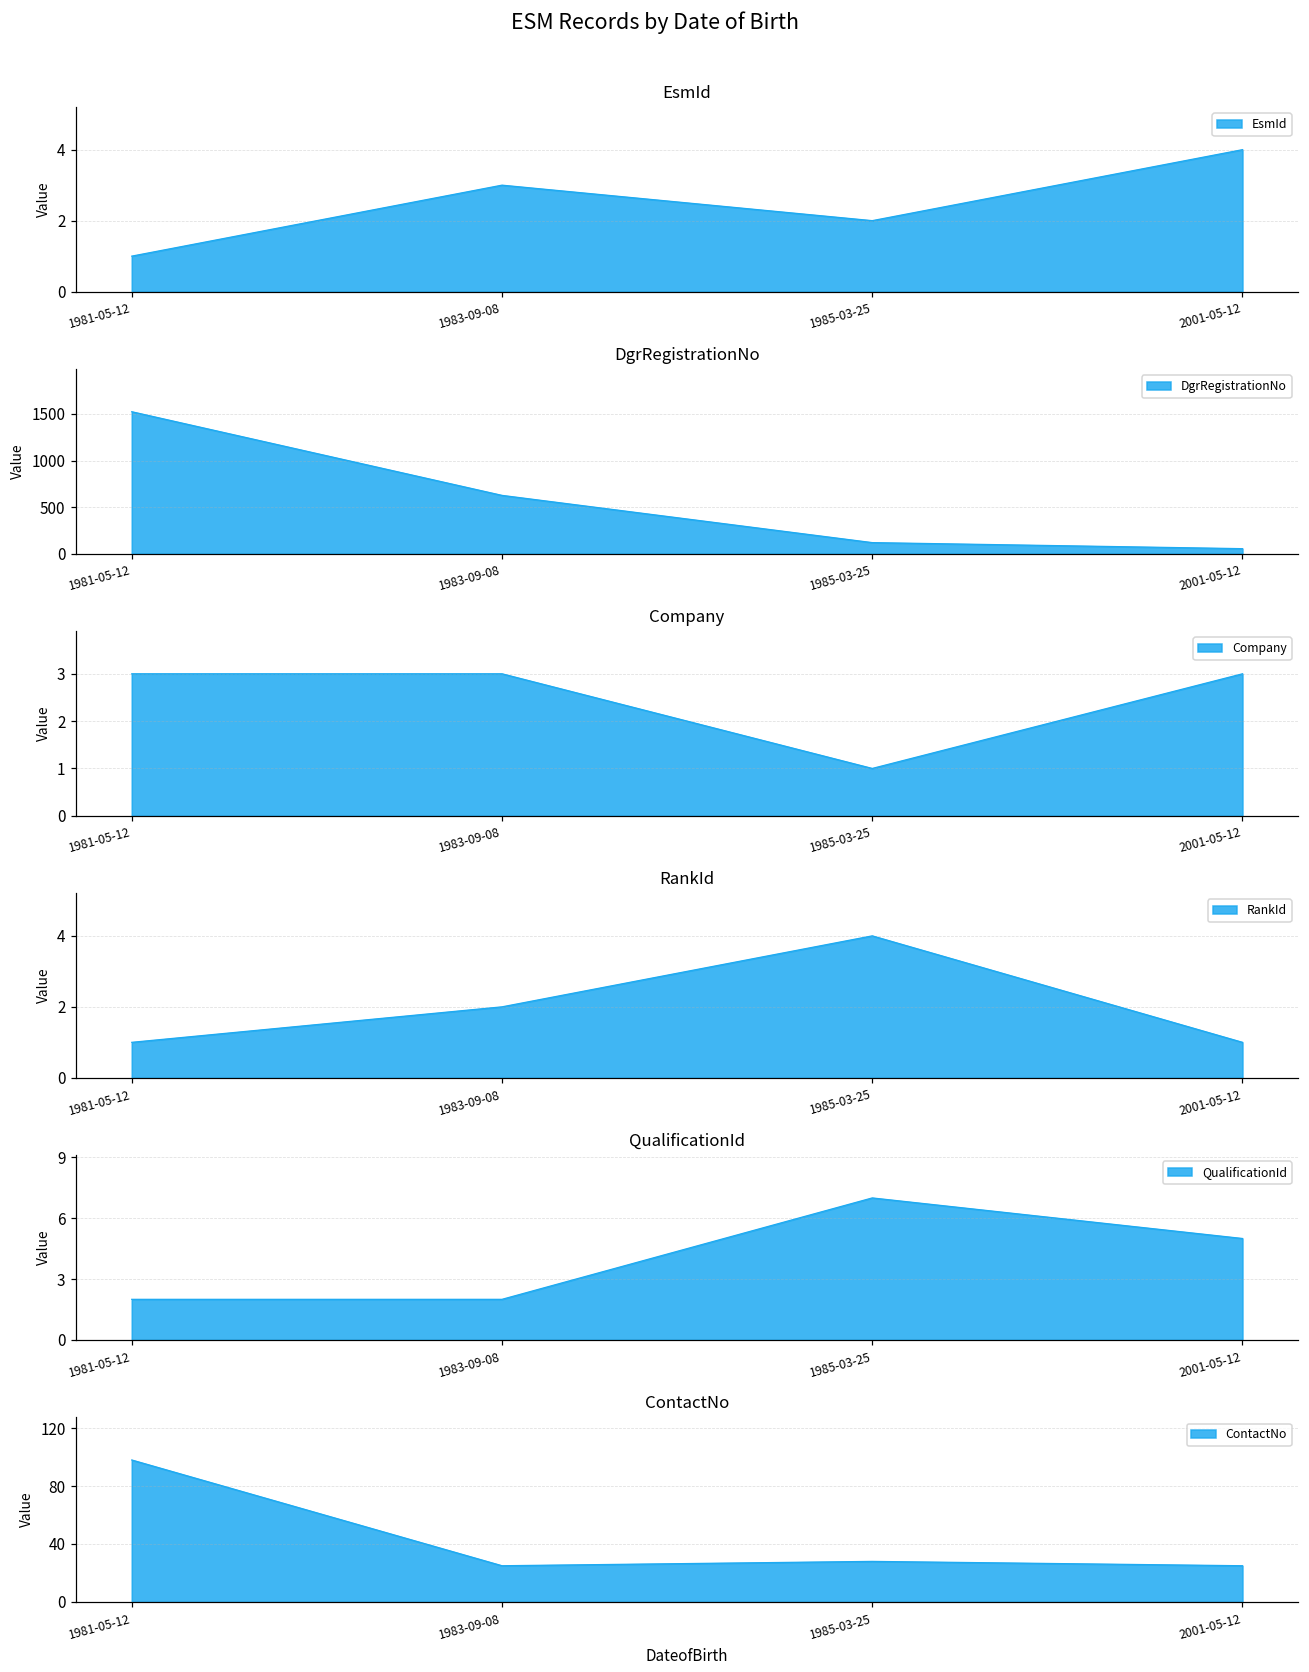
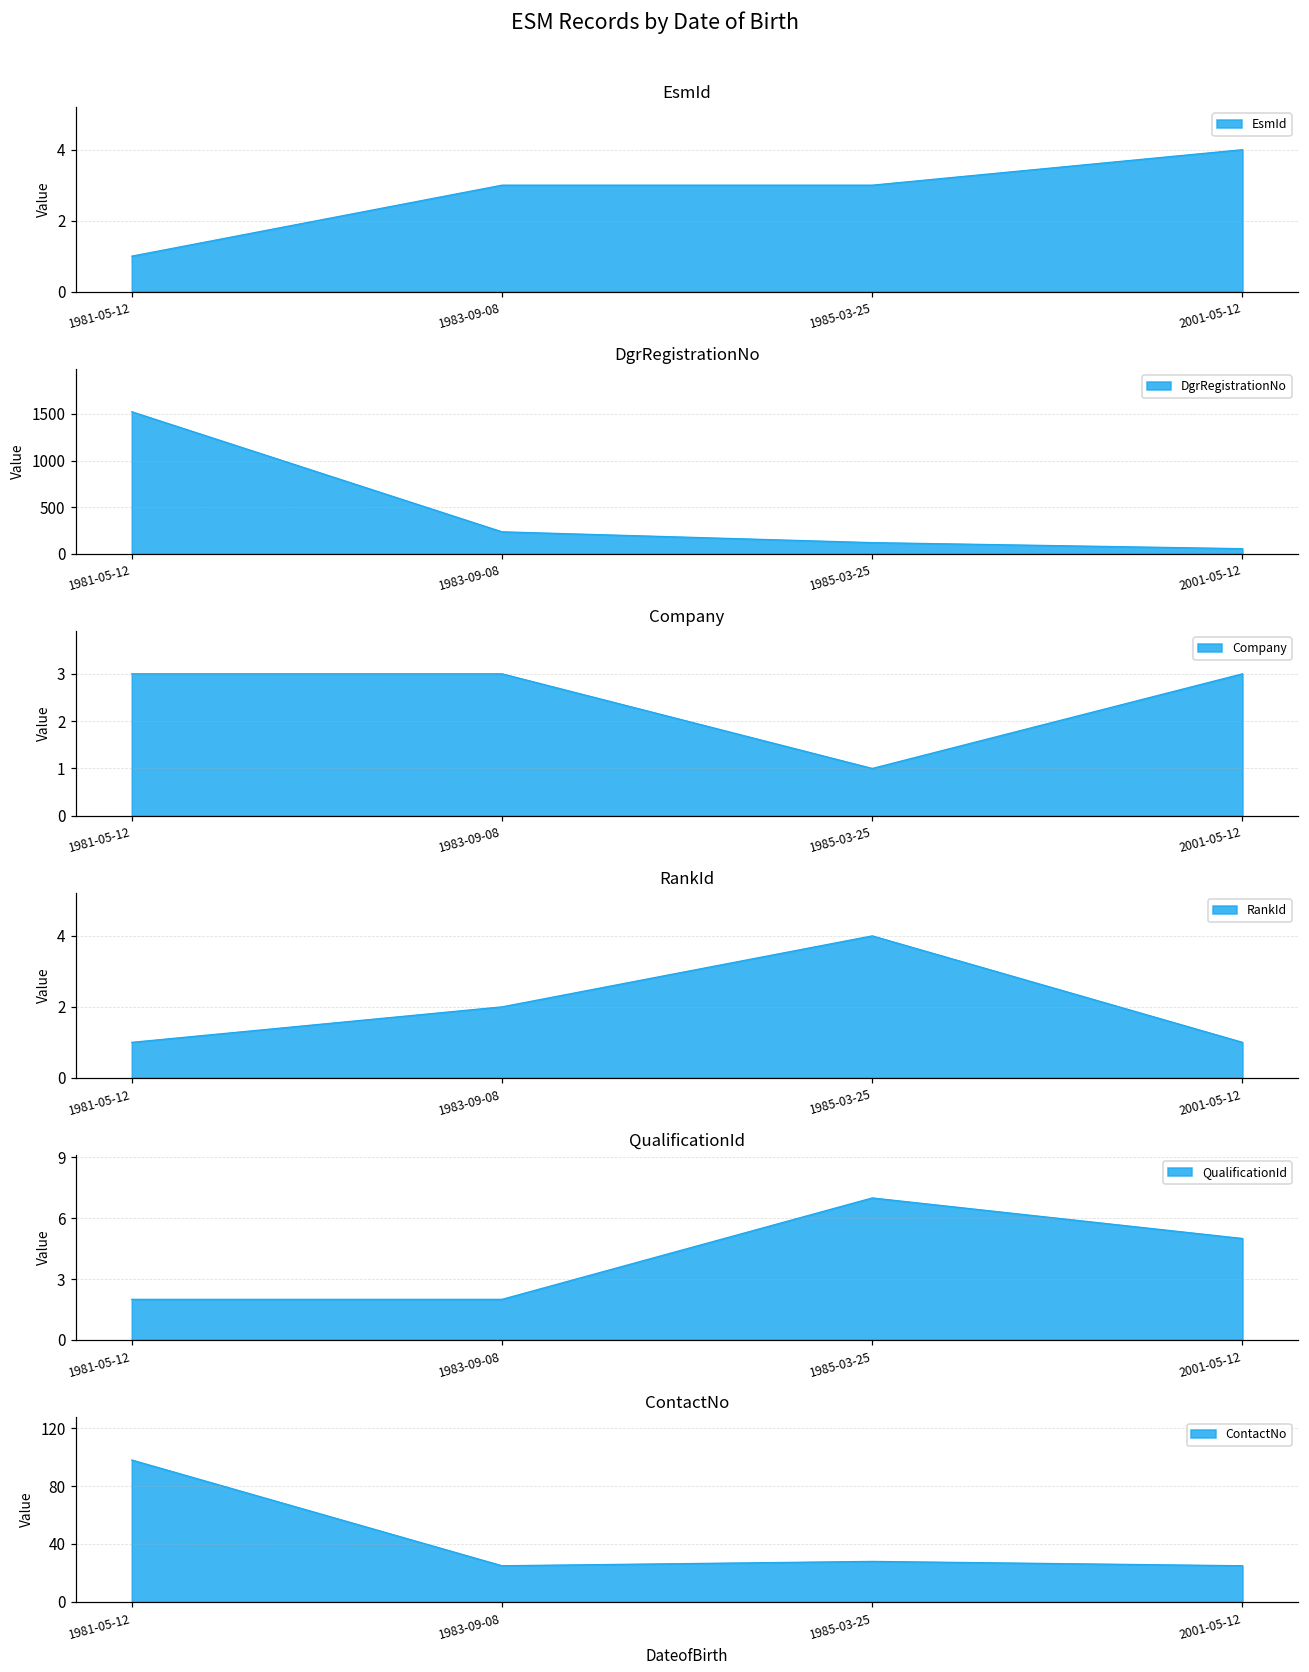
  {
    "EsmId": {
      "1981-05-12": 1,
      "1983-09-08": 3,
-     "1985-03-25": 2,
+     "1985-03-25": 3,
      "2001-05-12": 4
    },
    "DgrRegistrationNo": {
      "1981-05-12": 1500,
-     "1983-09-08": 600,
+     "1983-09-08": 200,
      "1985-03-25": 100,
      "2001-05-12": 100
    },
    "Company": {
      "1981-05-12": 3.0,
      "1983-09-08": 3.0,
      "1985-03-25": 1.0,
      "2001-05-12": 3.0
    },
    "RankId": {
      "1981-05-12": 1.0,
      "1983-09-08": 2.0,
      "1985-03-25": 4.0,
      "2001-05-12": 1.0
    },
    "QualificationId": {
      "1981-05-12": 2.0,
      "1983-09-08": 2.0,
      "1985-03-25": 7.0,
      "2001-05-12": 5.0
    },
    "ContactNo": {
      "1981-05-12": 98,
      "1983-09-08": 25,
      "1985-03-25": 28,
      "2001-05-12": 25
    }
  }
